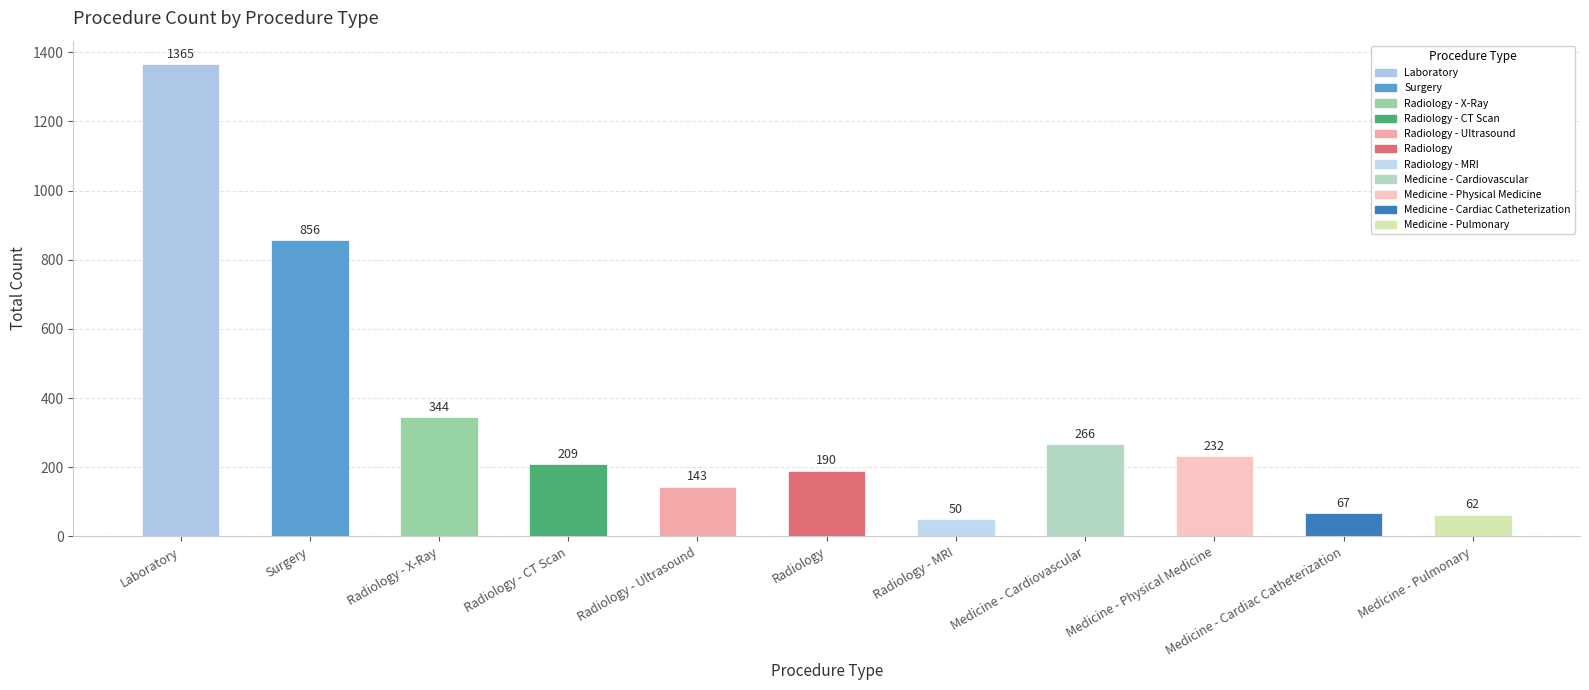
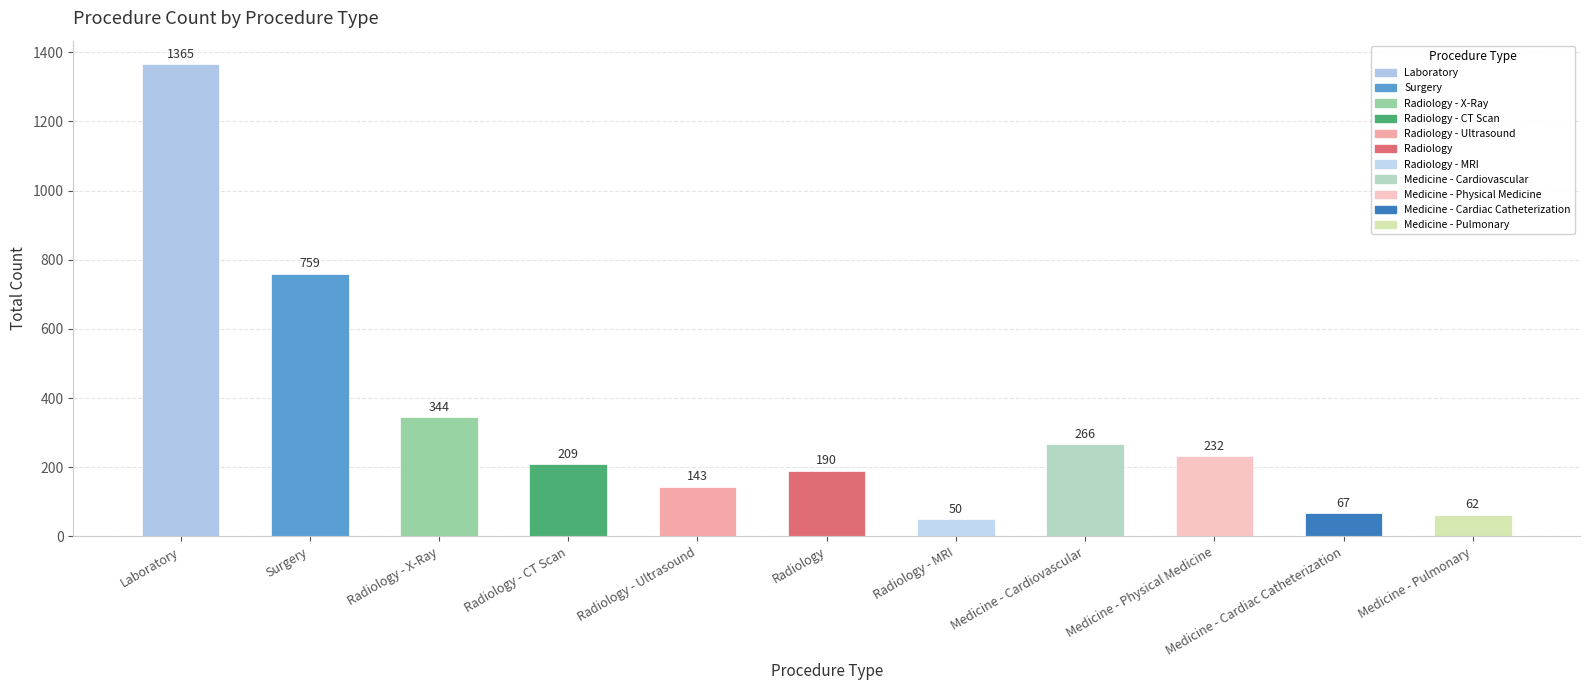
  {
    "Laboratory": 1365,
-   "Surgery": 856,
+   "Surgery": 759,
    "Radiology - X-Ray": 344,
    "Radiology - CT Scan": 209,
    "Radiology - Ultrasound": 143,
    "Radiology": 190,
    "Radiology - MRI": 50,
    "Medicine - Cardiovascular": 266,
    "Medicine - Physical Medicine": 232,
    "Medicine - Cardiac Catheterization": 67,
    "Medicine - Pulmonary": 62
  }
